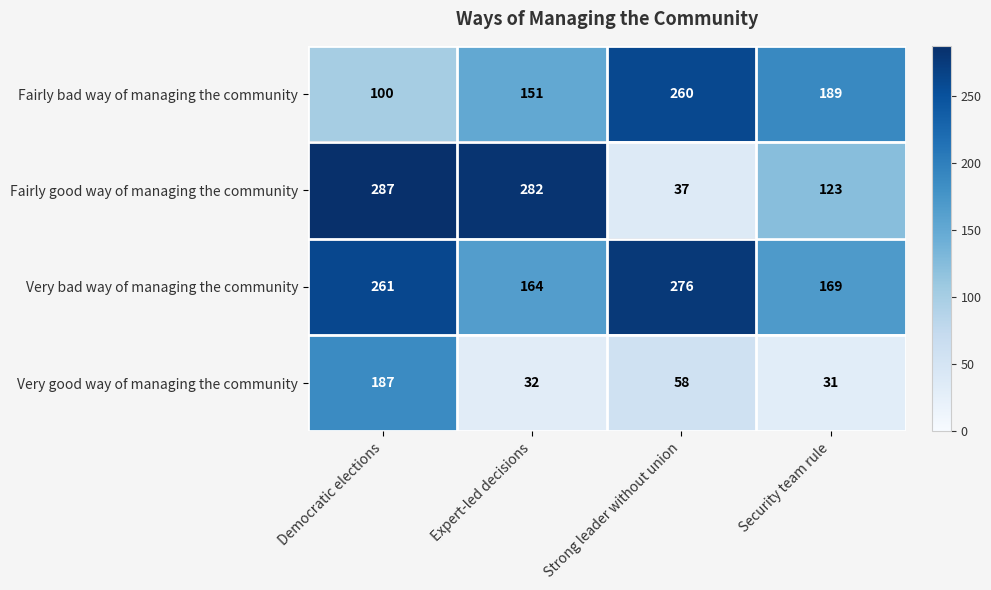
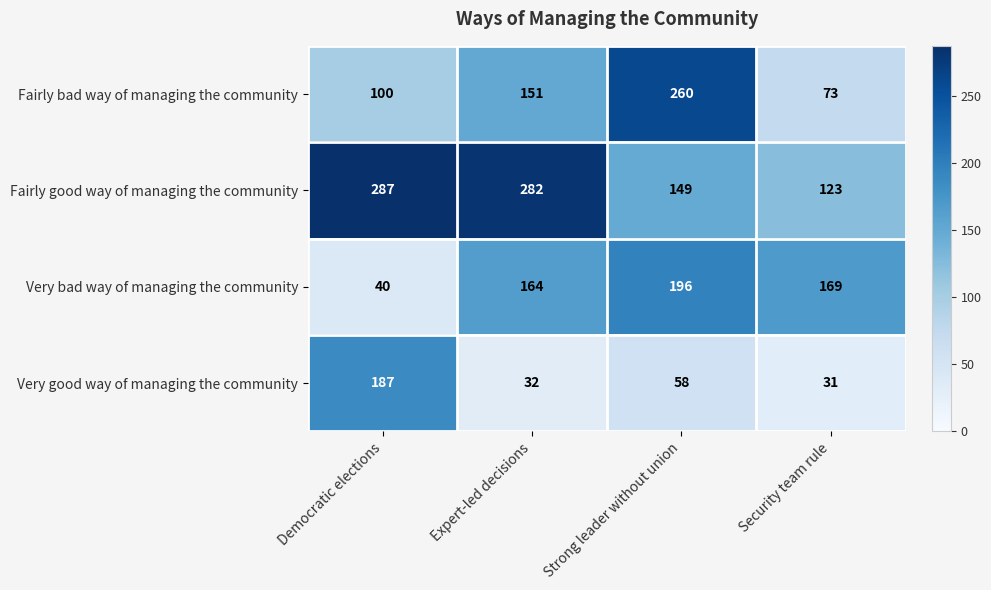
  {
    "Fairly bad way of managing the community": {
      "Democratic elections": 100,
      "Expert-led decisions": 151,
      "Strong leader without union": 260,
-     "Security team rule": 189
+     "Security team rule": 73
    },
    "Fairly good way of managing the community": {
      "Democratic elections": 287,
      "Expert-led decisions": 282,
-     "Strong leader without union": 37,
+     "Strong leader without union": 149,
      "Security team rule": 123
    },
    "Very bad way of managing the community": {
-     "Democratic elections": 261,
+     "Democratic elections": 40,
      "Expert-led decisions": 164,
-     "Strong leader without union": 276,
+     "Strong leader without union": 196,
      "Security team rule": 169
    },
    "Very good way of managing the community": {
      "Democratic elections": 187,
      "Expert-led decisions": 32,
      "Strong leader without union": 58,
      "Security team rule": 31
    }
  }
